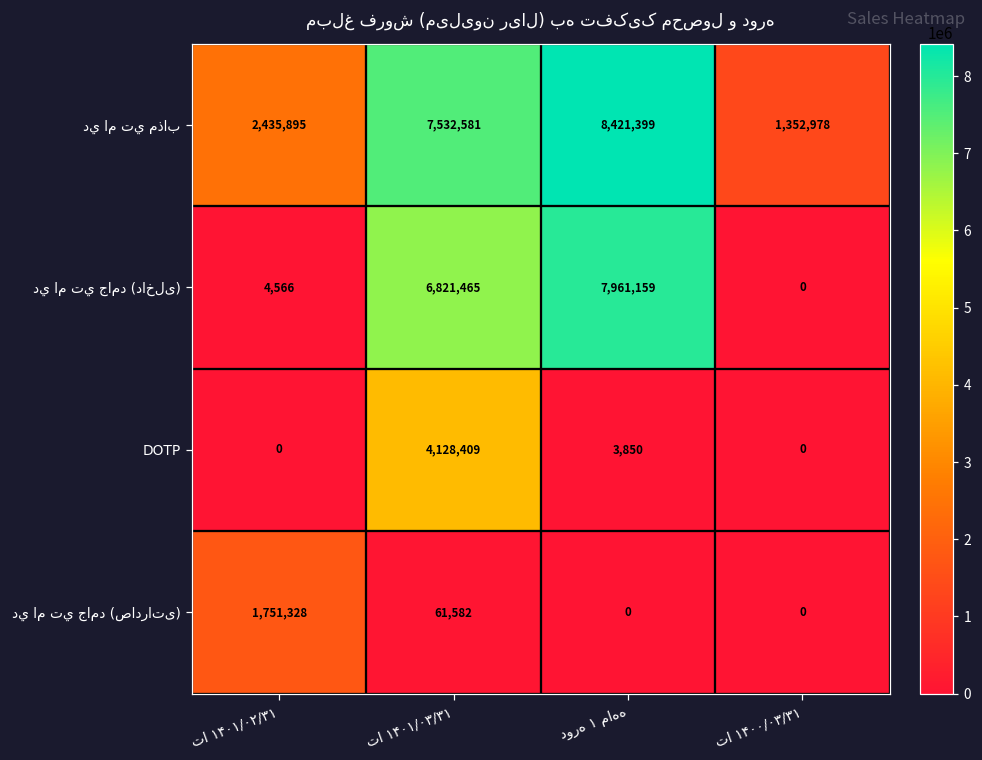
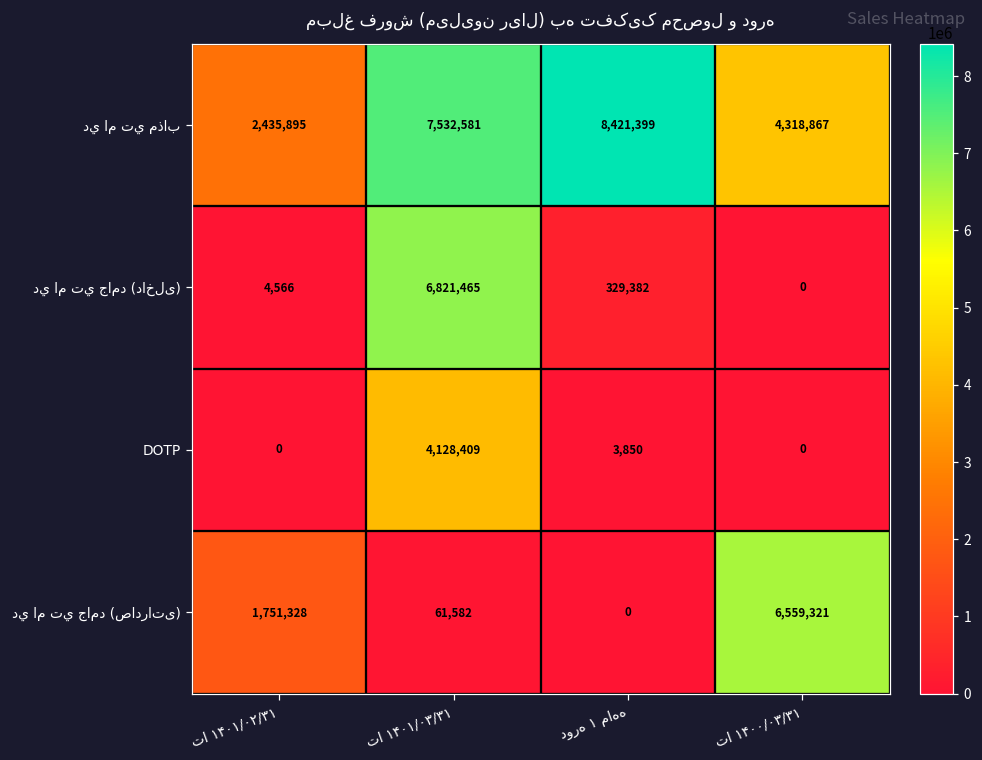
  {
    "دي ام تي مذاب": {
      "تا ۱۴۰۱/۰۲/۳۱": "2,435,895",
      "تا ۱۴۰۱/۰۳/۳۱": "7,532,581",
      "دوره ۱ ماهه": "8,421,399",
-     "تا ۱۴۰۰/۰۳/۳۱": "1,352,978"
+     "تا ۱۴۰۰/۰۳/۳۱": "4,318,867"
    },
    "دي ام تي جامد (داخلی)": {
      "تا ۱۴۰۱/۰۲/۳۱": "4,566",
      "تا ۱۴۰۱/۰۳/۳۱": "6,821,465",
-     "دوره ۱ ماهه": "7,961,159",
+     "دوره ۱ ماهه": "329,382",
      "تا ۱۴۰۰/۰۳/۳۱": "0"
    },
    "DOTP": {
      "تا ۱۴۰۱/۰۲/۳۱": "0",
      "تا ۱۴۰۱/۰۳/۳۱": "4,128,409",
      "دوره ۱ ماهه": "3,850",
      "تا ۱۴۰۰/۰۳/۳۱": "0"
    },
    "دي ام تي جامد (صادراتی)": {
      "تا ۱۴۰۱/۰۲/۳۱": "1,751,328",
      "تا ۱۴۰۱/۰۳/۳۱": "61,582",
      "دوره ۱ ماهه": "0",
-     "تا ۱۴۰۰/۰۳/۳۱": "0"
+     "تا ۱۴۰۰/۰۳/۳۱": "6,559,321"
    }
  }
